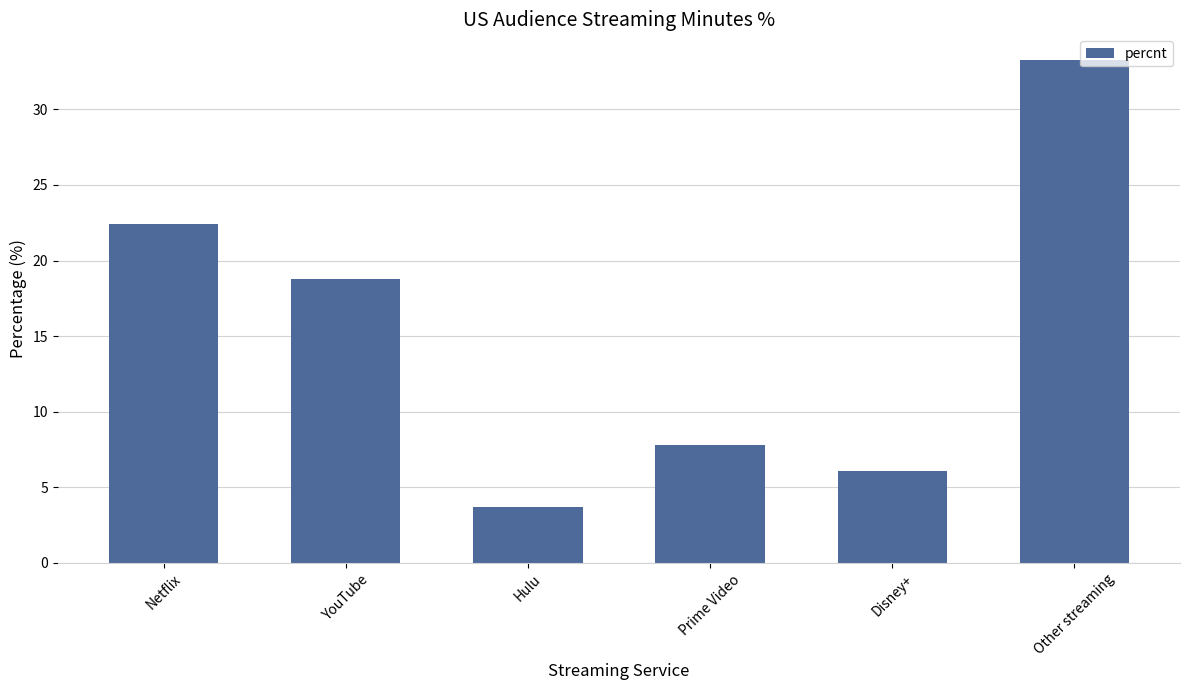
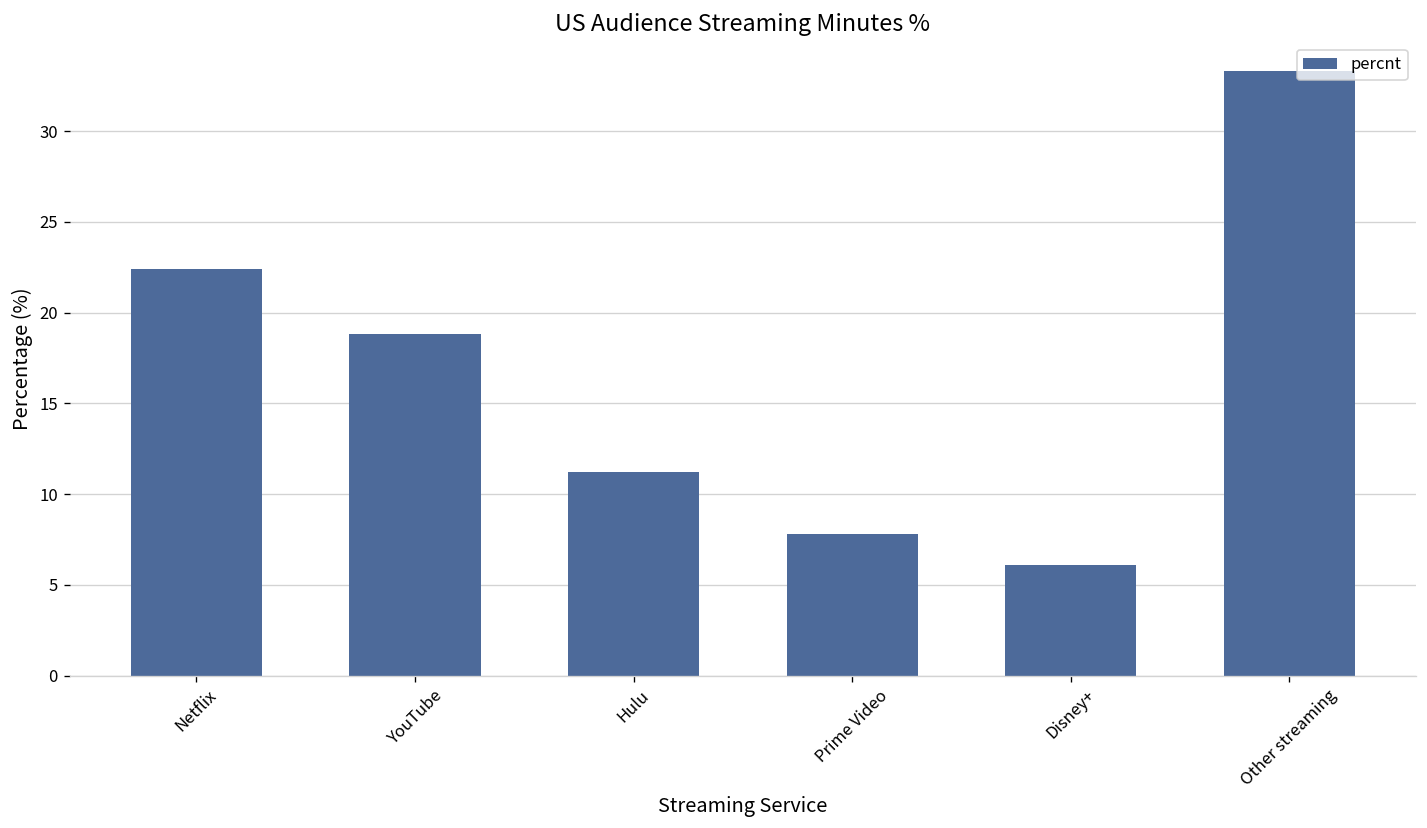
  {
    "Netflix": 22.4,
    "YouTube": 18.8,
-   "Hulu": 3.7,
+   "Hulu": 11.2,
    "Prime Video": 7.8,
    "Disney+": 6.1,
    "Other streaming": 33.3
  }
